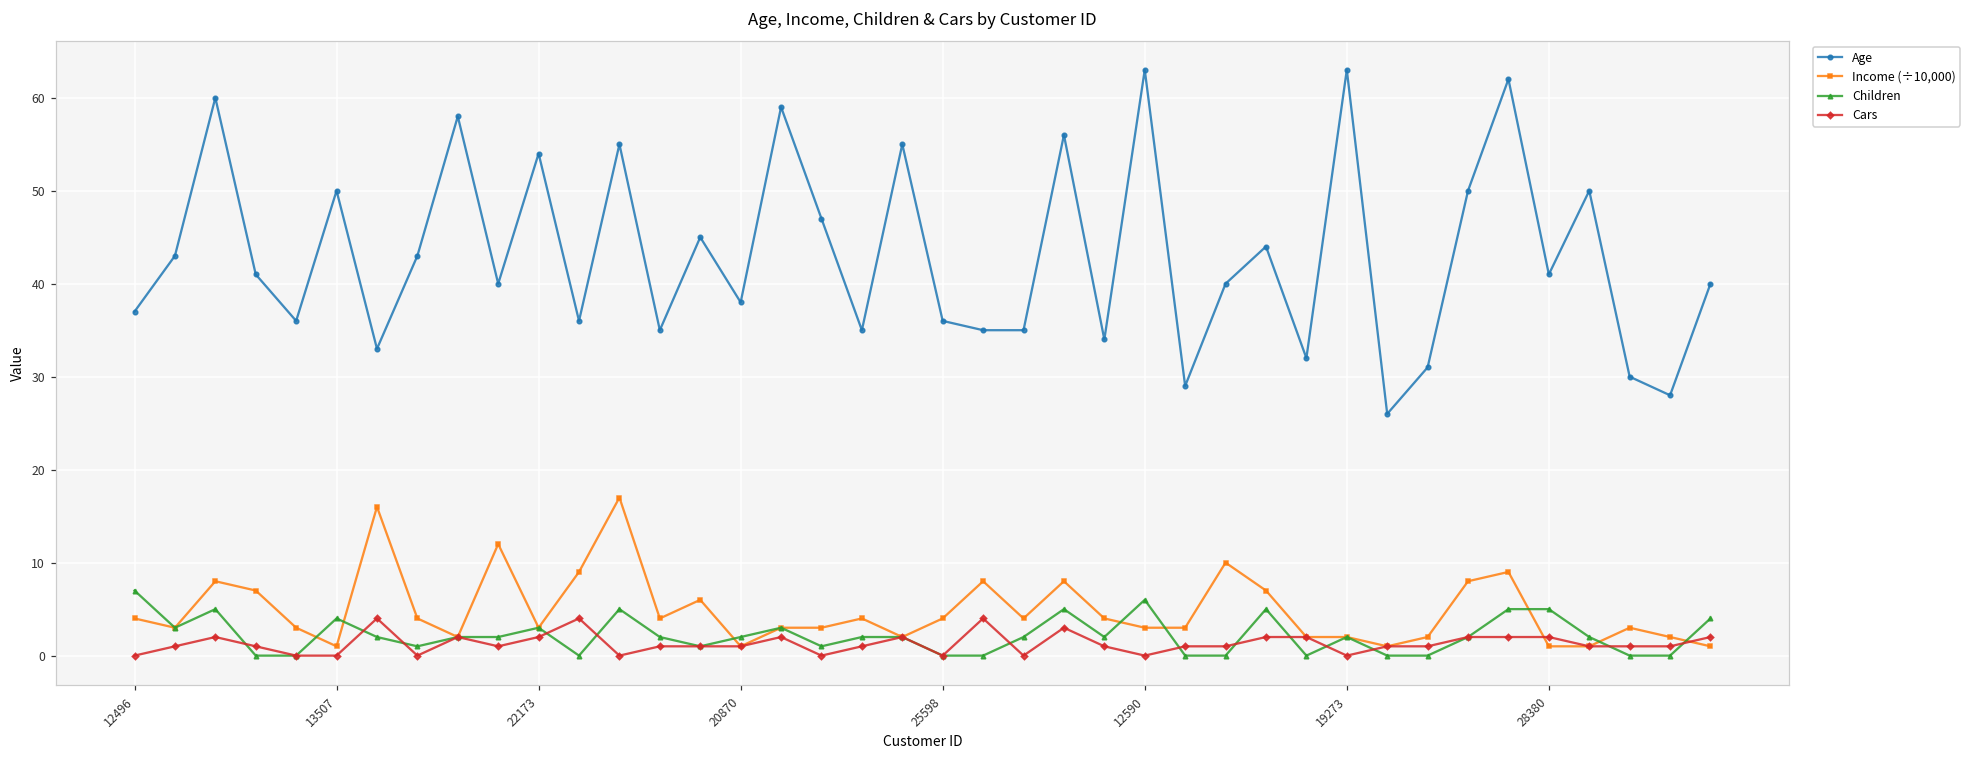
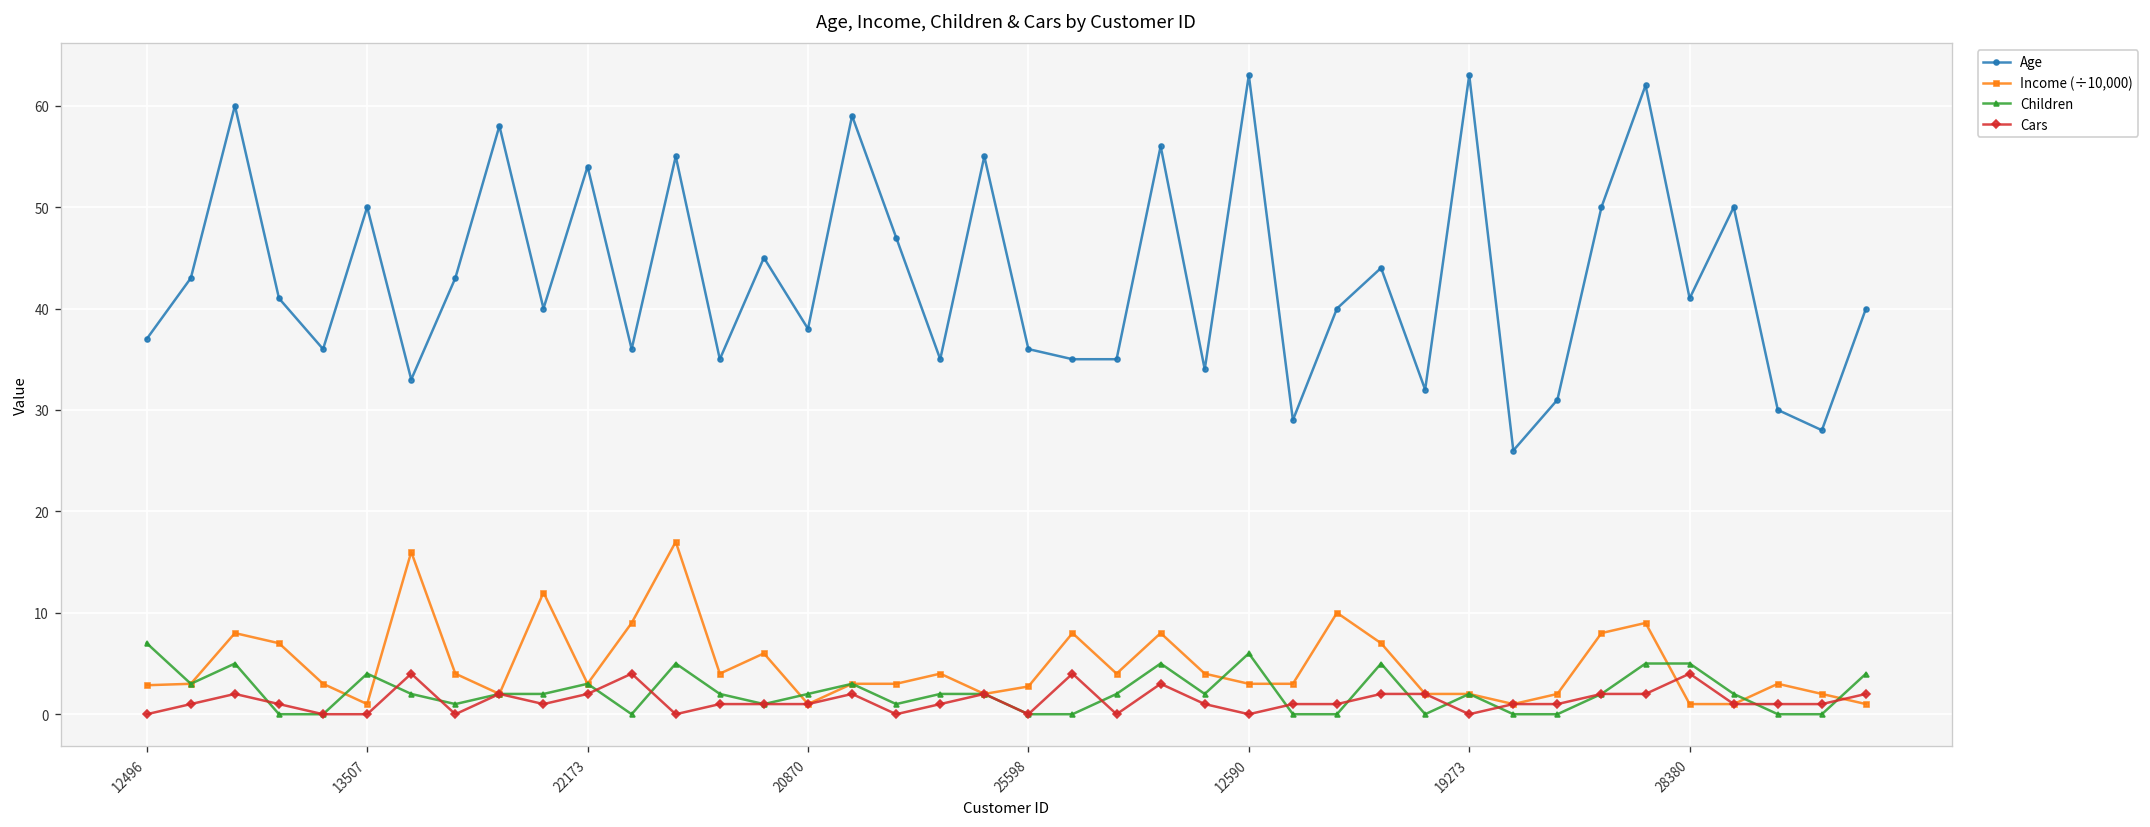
  {
    "Age": {
      "12496": 37,
      "13507": 50,
      "22173": 54,
      "20870": 38,
      "25598": 36,
      "12590": 63,
      "19273": 63,
      "28380": 41
    },
    "Income (÷10,000)": {
-     "12496": 4,
+     "12496": 3,
      "13507": 1,
-     "25598": 4,
+     "25598": 3,
      "12590": 3,
      "28380": 1
    },
    "Children": {
      "12496": 7,
      "13507": 4,
      "20870": 2,
      "12590": 6,
      "28380": 5
    },
    "Cars": {
      "12496": 0,
      "13507": 0,
      "22173": 2,
      "12590": 0,
      "19273": 0,
-     "28380": 2
+     "28380": 4
    }
  }
